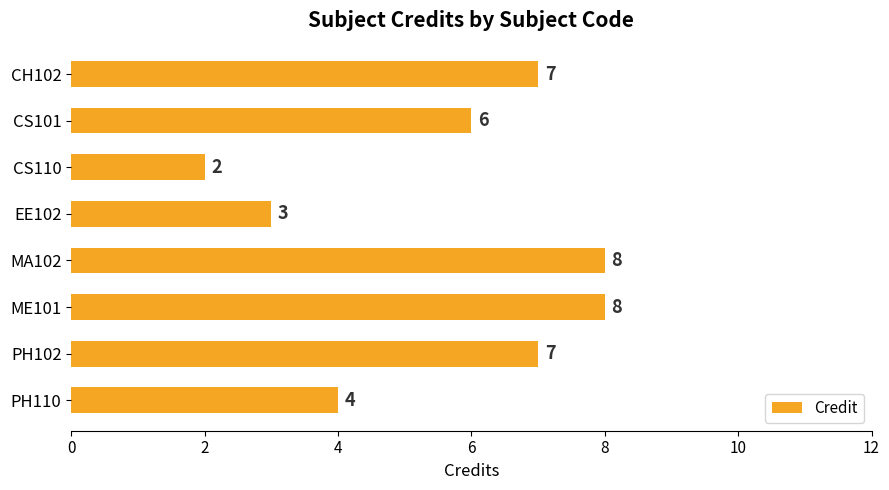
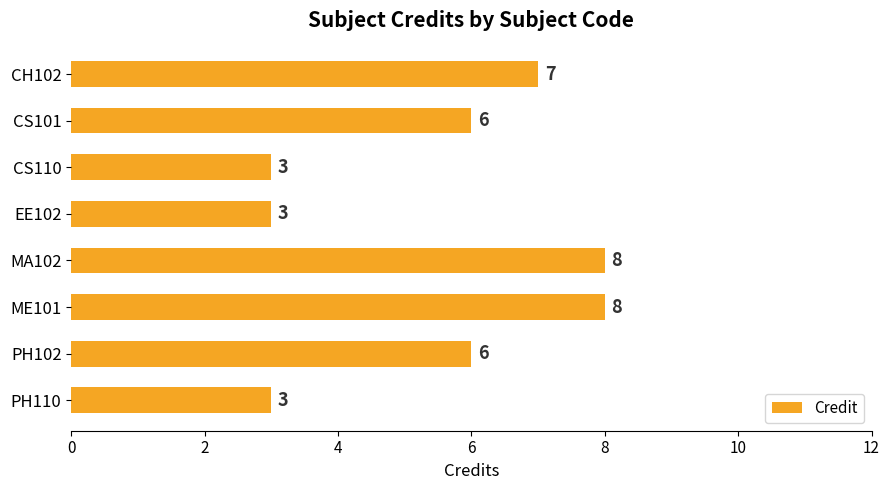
  {
    "CH102": 7,
    "CS101": 6,
-   "CS110": 2,
+   "CS110": 3,
    "EE102": 3,
    "MA102": 8,
    "ME101": 8,
-   "PH102": 7,
-   "PH110": 4
+   "PH102": 6,
+   "PH110": 3
  }
